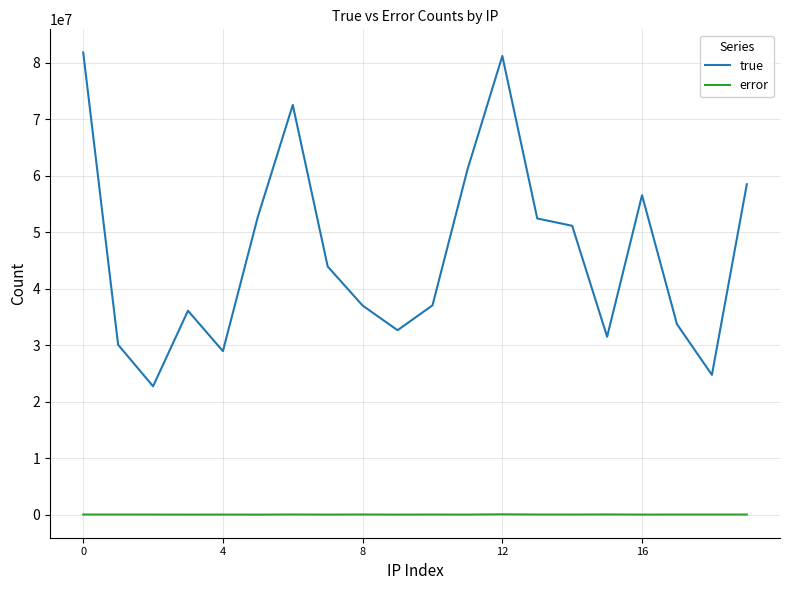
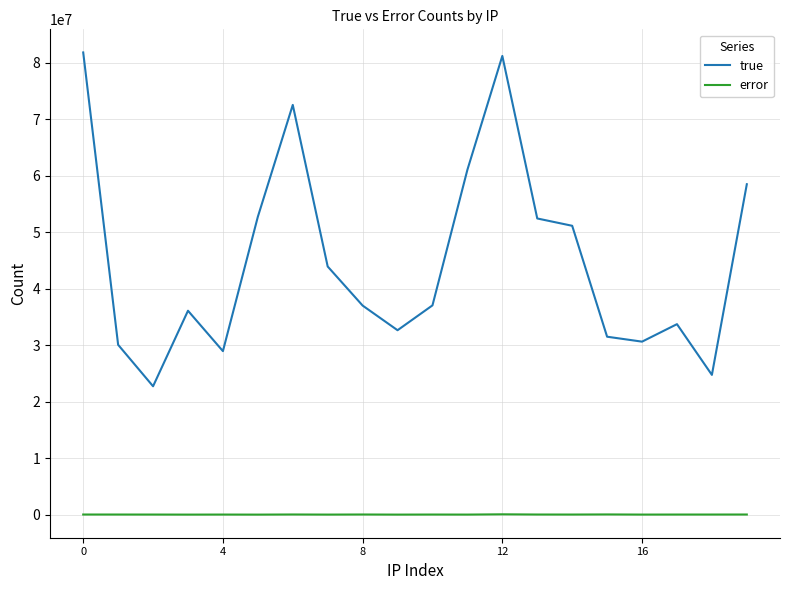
  {
    "true": {
      "0": 82000000,
      "4": 29000000,
      "8": 37000000,
      "12": 81000000,
-     "16": 57000000
+     "16": 31000000
    },
    "error": {
      "0": 0,
      "4": 0,
      "8": 0,
      "12": 0,
      "16": 0
    }
  }
